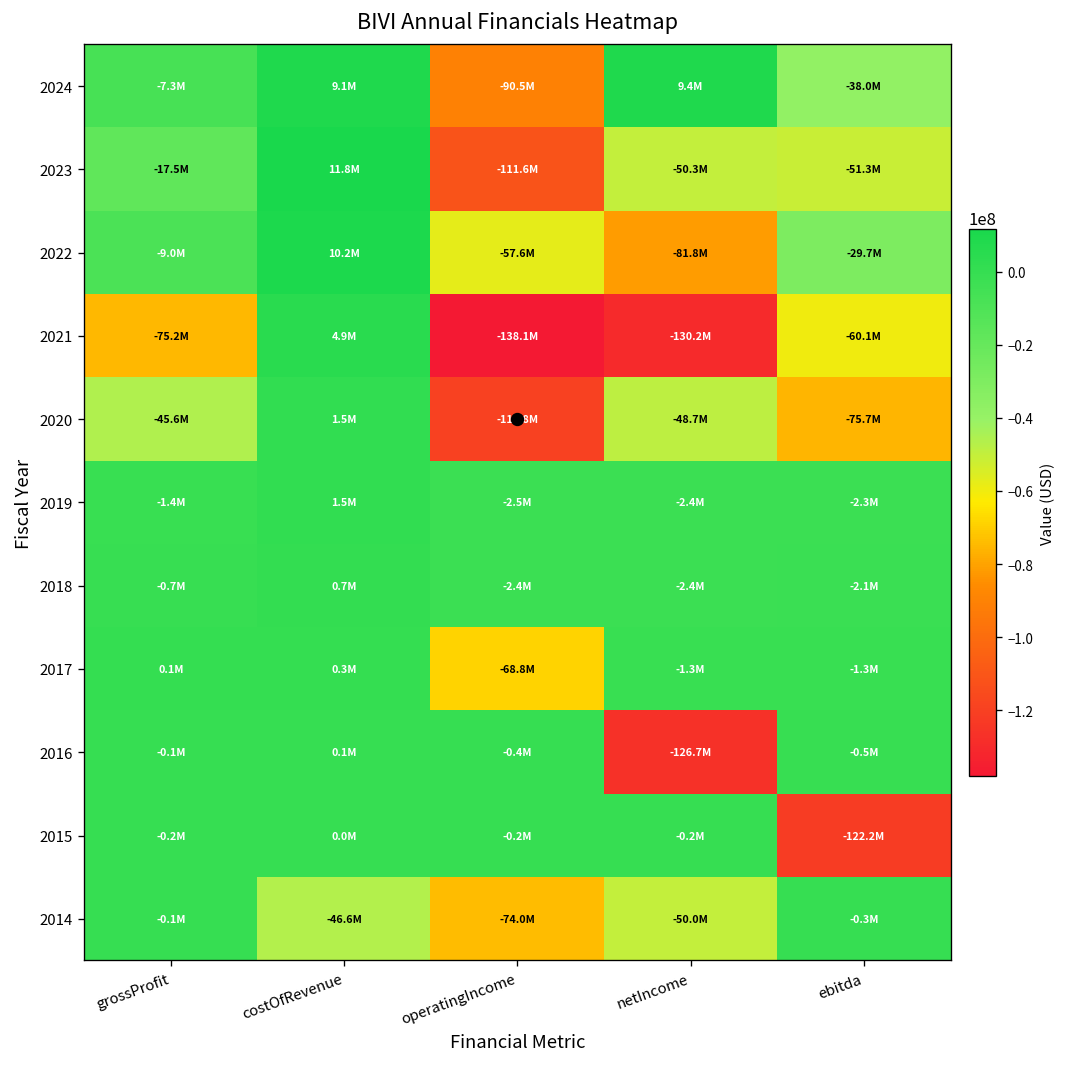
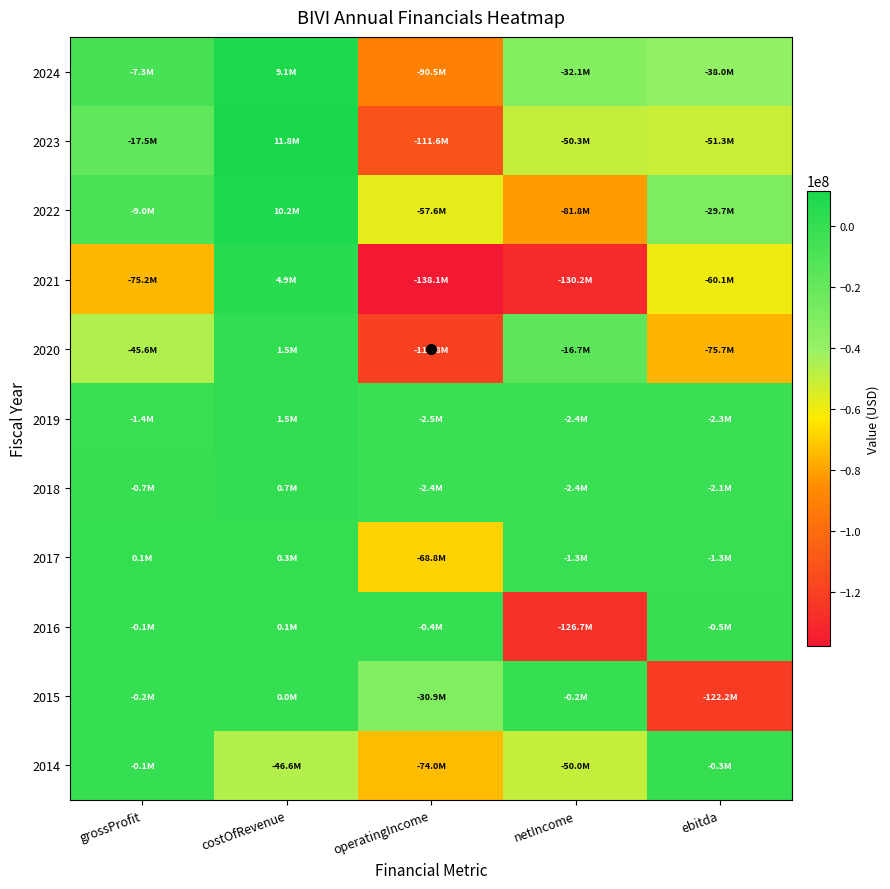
  {
    "2024": {
      "grossProfit": "-7.3M",
      "costOfRevenue": "9.1M",
      "operatingIncome": "-90.5M",
-     "netIncome": "9.4M",
+     "netIncome": "-32.1M",
      "ebitda": "-38.0M"
    },
    "2023": {
      "grossProfit": "-17.5M",
      "costOfRevenue": "11.8M",
      "operatingIncome": "-111.6M",
      "netIncome": "-50.3M",
      "ebitda": "-51.3M"
    },
    "2022": {
      "grossProfit": "-9.0M",
      "costOfRevenue": "10.2M",
      "operatingIncome": "-57.6M",
      "netIncome": "-81.8M",
      "ebitda": "-29.7M"
    },
    "2021": {
      "grossProfit": "-75.2M",
      "costOfRevenue": "4.9M",
      "operatingIncome": "-138.1M",
      "netIncome": "-130.2M",
      "ebitda": "-60.1M"
    },
    "2020": {
      "grossProfit": "-45.6M",
      "costOfRevenue": "1.5M",
-     "netIncome": "-48.7M",
+     "netIncome": "-16.7M",
      "ebitda": "-75.7M"
    },
    "2019": {
      "grossProfit": "-1.4M",
      "costOfRevenue": "1.5M",
      "operatingIncome": "-2.5M",
      "netIncome": "-2.4M",
      "ebitda": "-2.3M"
    },
    "2018": {
      "grossProfit": "-0.7M",
      "costOfRevenue": "0.7M",
      "operatingIncome": "-2.4M",
      "netIncome": "-2.4M",
      "ebitda": "-2.1M"
    },
    "2017": {
      "grossProfit": "0.1M",
      "costOfRevenue": "0.3M",
      "operatingIncome": "-68.8M",
      "netIncome": "-1.3M",
      "ebitda": "-1.3M"
    },
    "2016": {
      "grossProfit": "-0.1M",
      "costOfRevenue": "0.1M",
      "operatingIncome": "-0.4M",
      "netIncome": "-126.7M",
      "ebitda": "-0.5M"
    },
    "2015": {
      "grossProfit": "-0.2M",
      "costOfRevenue": "0.0M",
-     "operatingIncome": "-0.2M",
+     "operatingIncome": "-30.9M",
      "netIncome": "-0.2M",
      "ebitda": "-122.2M"
    },
    "2014": {
      "grossProfit": "-0.1M",
      "costOfRevenue": "-46.6M",
      "operatingIncome": "-74.0M",
      "netIncome": "-50.0M",
      "ebitda": "-0.3M"
    }
  }
